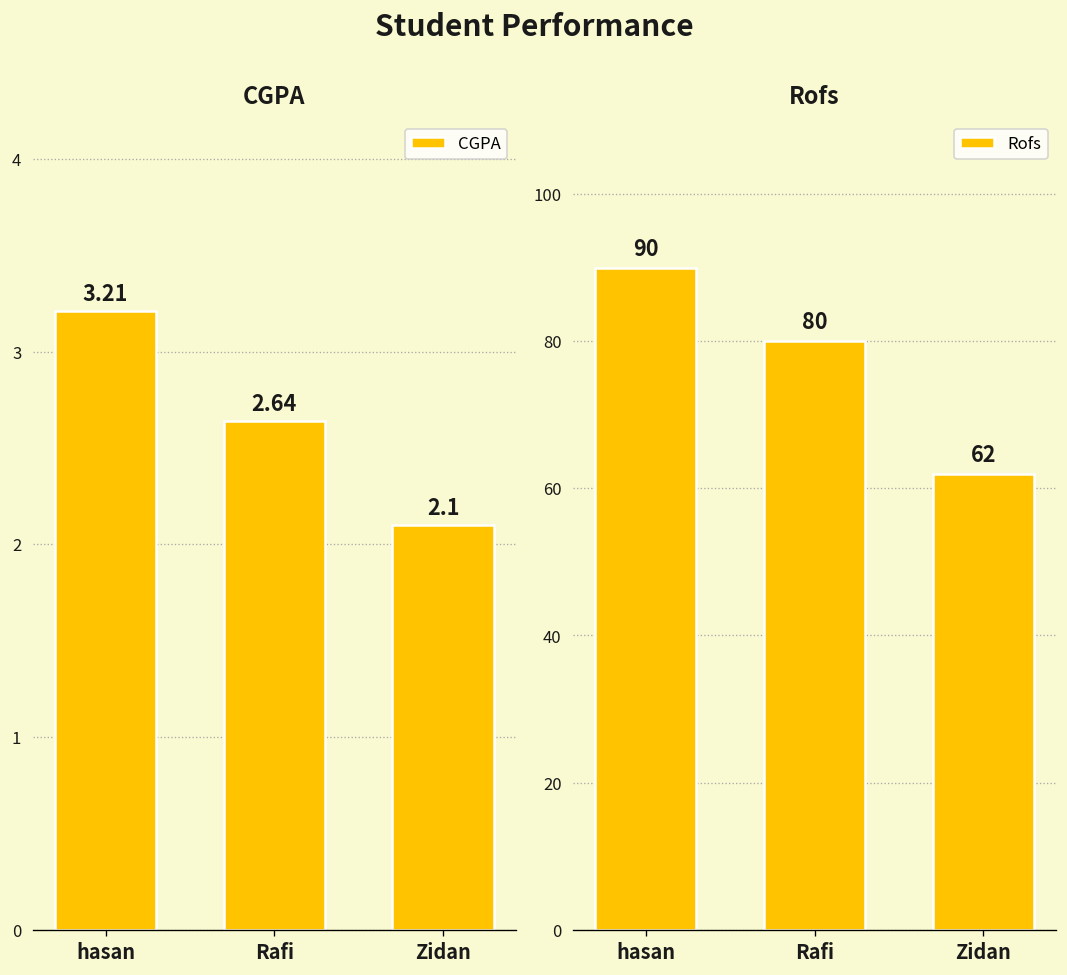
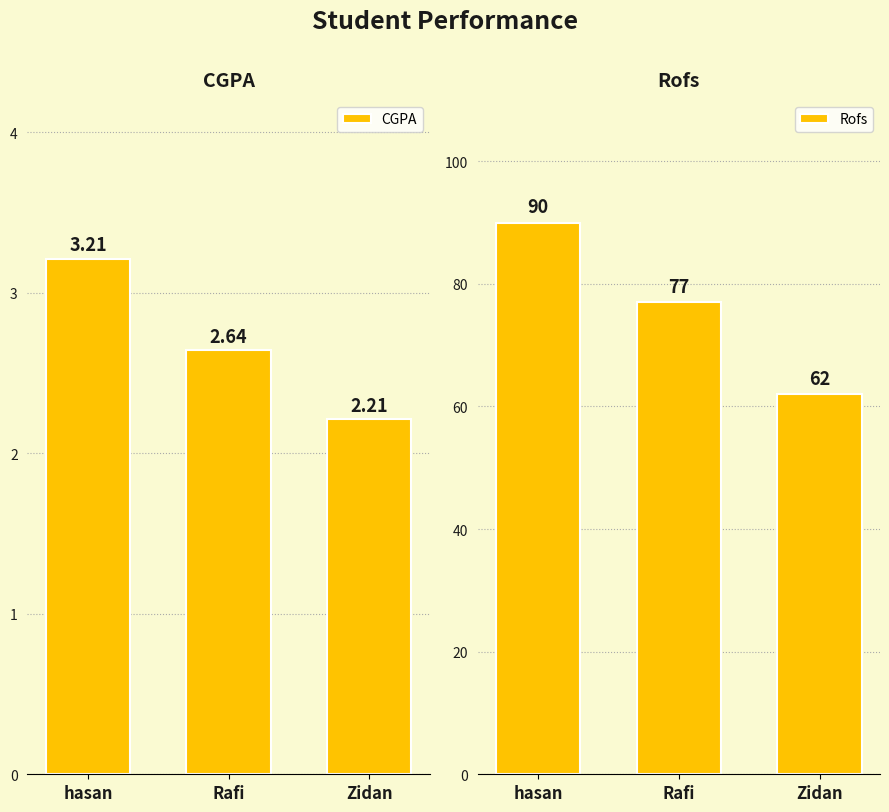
  {
    "CGPA": {
      "hasan": 3.21,
      "Rafi": 2.64,
-     "Zidan": 2.1
+     "Zidan": 2.21
    },
    "Rofs": {
      "hasan": 90,
-     "Rafi": 80,
+     "Rafi": 77,
      "Zidan": 62
    }
  }
